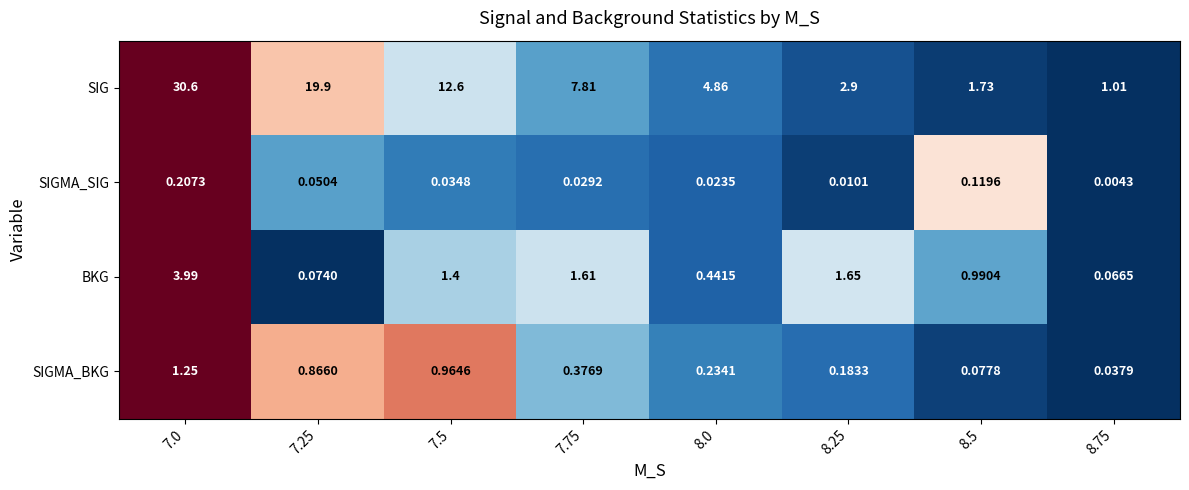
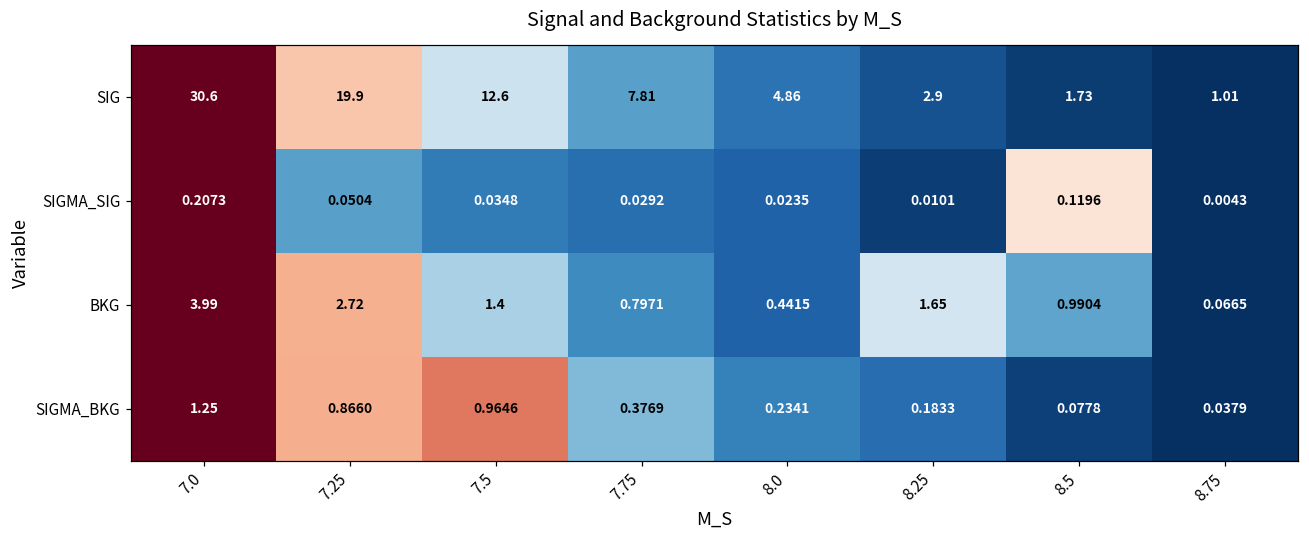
  {
    "SIG": {
      "7.0": 30.6,
      "7.25": 19.9,
      "7.5": 12.6,
      "7.75": 7.81,
      "8.0": 4.86,
      "8.25": 2.9,
      "8.5": 1.73,
      "8.75": 1.01
    },
    "SIGMA_SIG": {
      "7.0": 0.2073,
      "7.25": 0.0504,
      "7.5": 0.0348,
      "7.75": 0.0292,
      "8.0": 0.0235,
      "8.25": 0.0101,
      "8.5": 0.1196,
      "8.75": 0.0043
    },
    "BKG": {
      "7.0": 3.99,
-     "7.25": 0.0740,
+     "7.25": 2.72,
      "7.5": 1.4,
-     "7.75": 1.61,
+     "7.75": 0.7971,
      "8.0": 0.4415,
      "8.25": 1.65,
      "8.5": 0.9904,
      "8.75": 0.0665
    },
    "SIGMA_BKG": {
      "7.0": 1.25,
      "7.25": 0.8660,
      "7.5": 0.9646,
      "7.75": 0.3769,
      "8.0": 0.2341,
      "8.25": 0.1833,
      "8.5": 0.0778,
      "8.75": 0.0379
    }
  }
